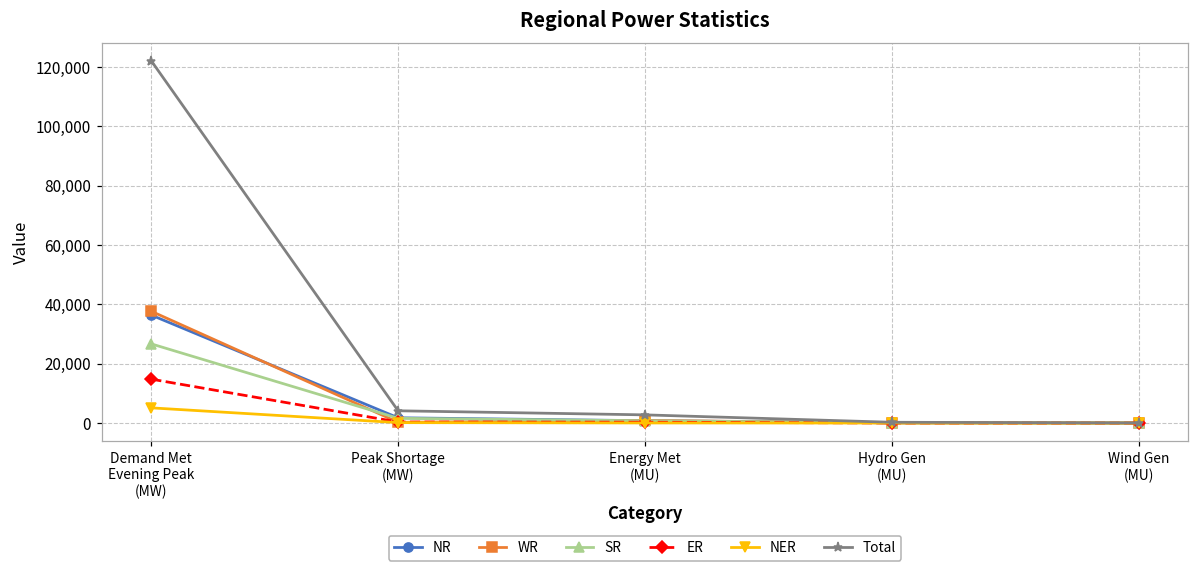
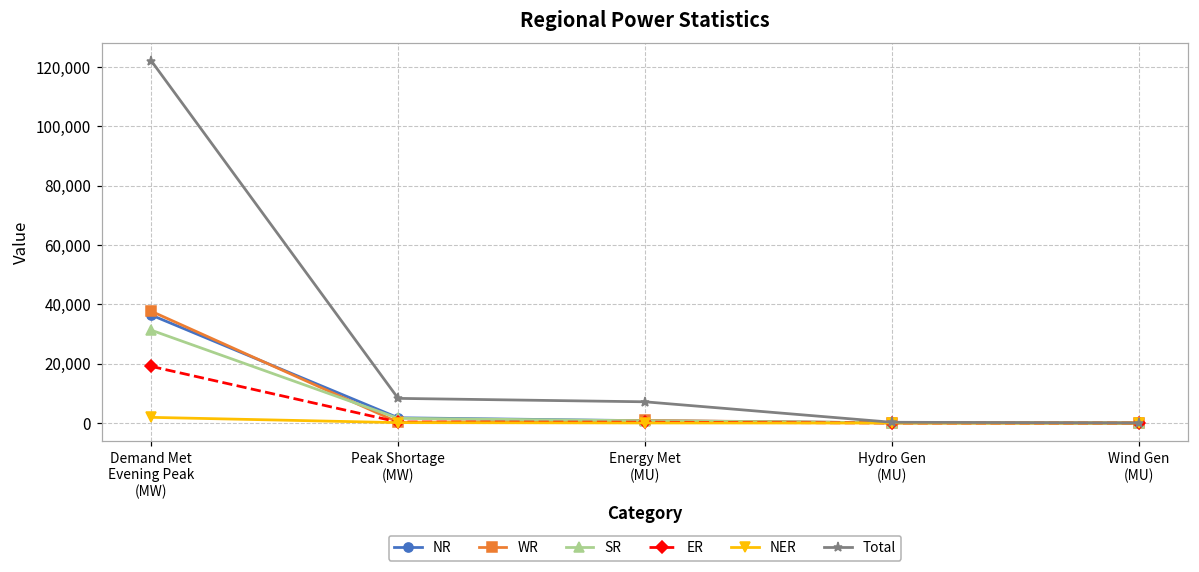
  {
    "NR": {
      "Demand Met Evening Peak (MW)": "36,000"
    },
    "WR": {
      "Demand Met Evening Peak (MW)": "38,000"
    },
    "SR": {
-     "Demand Met Evening Peak (MW)": "27,000"
+     "Demand Met Evening Peak (MW)": "31,000"
    },
    "ER": {
-     "Demand Met Evening Peak (MW)": "15,000"
+     "Demand Met Evening Peak (MW)": "19,000"
    },
    "NER": {
-     "Demand Met Evening Peak (MW)": "5,000"
+     "Demand Met Evening Peak (MW)": "2,000"
    },
    "Total": {
      "Demand Met Evening Peak (MW)": "122,000",
-     "Peak Shortage (MW)": "4,000",
-     "Energy Met (MU)": "3,000"
+     "Peak Shortage (MW)": "8,000",
+     "Energy Met (MU)": "7,000"
    }
  }
